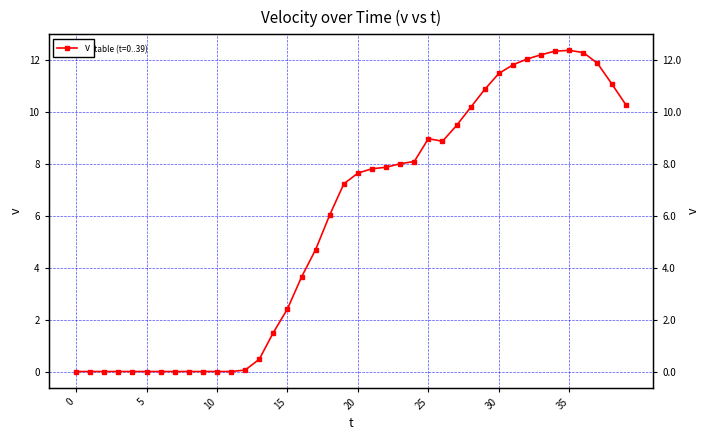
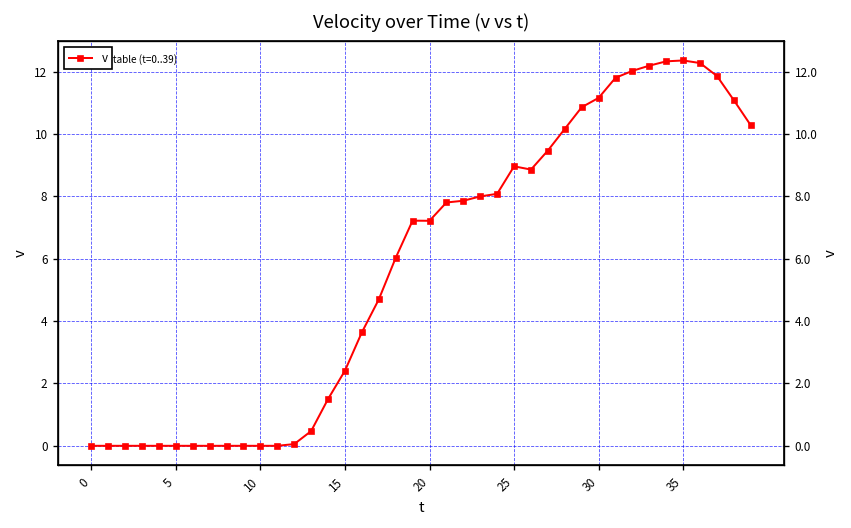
  {
    "0": 0.0,
    "5": 0.0,
    "10": 0.0,
    "15": 2.4,
-   "20": 7.6,
+   "20": 7.2,
    "25": 9.0,
-   "30": 11.5,
+   "30": 11.2,
    "35": 12.4
  }
